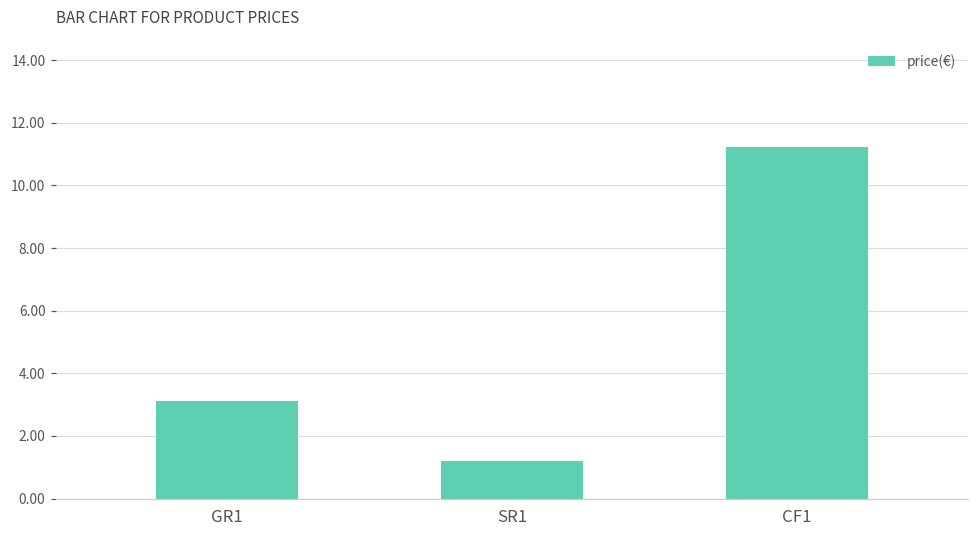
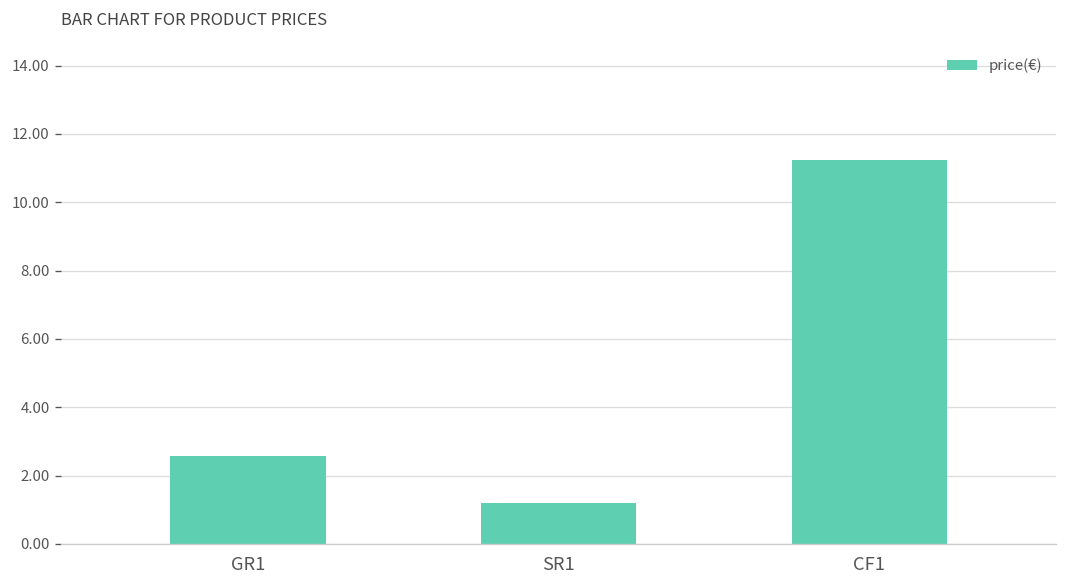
  {
-   "GR1": 3.1,
+   "GR1": 2.6,
    "SR1": 1.2,
    "CF1": 11.2
  }
